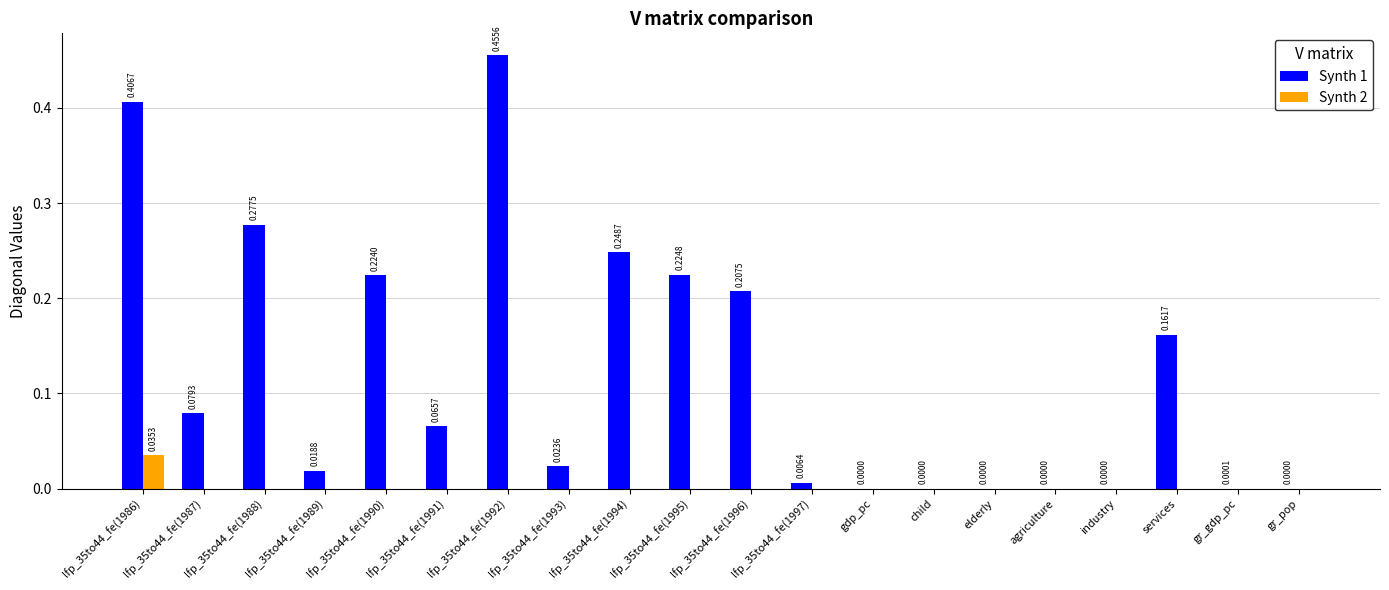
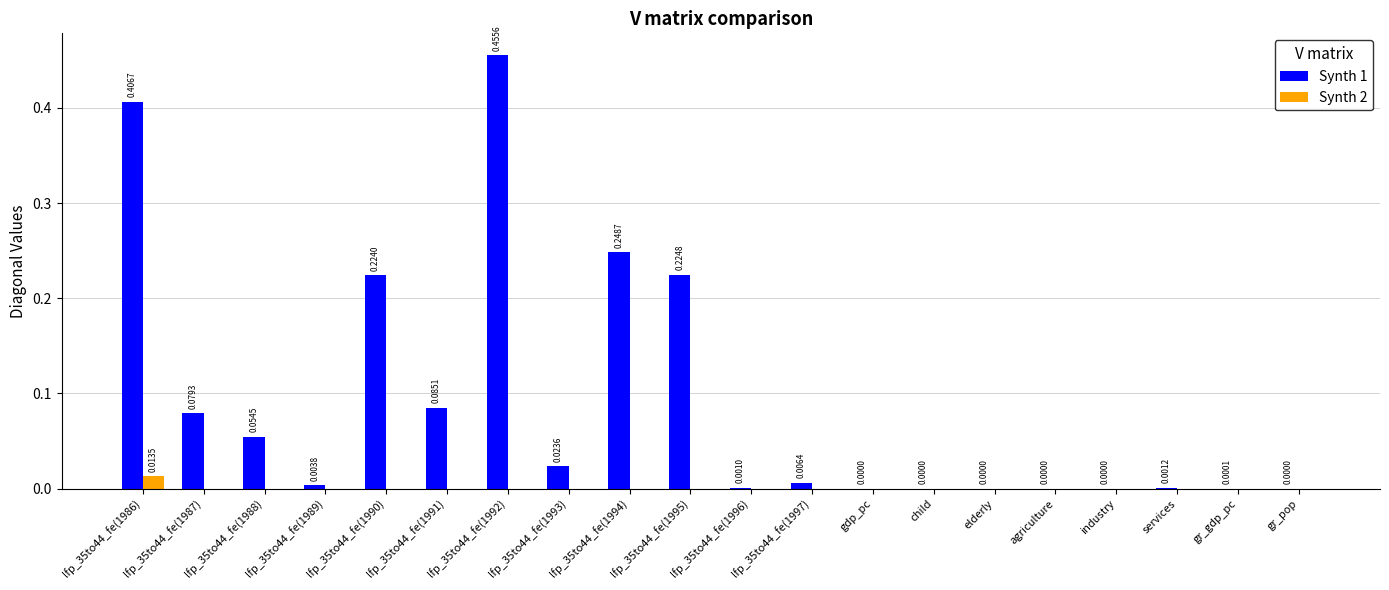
  {
    "Synth 1": {
      "lfp_35to44_fe(1986)": 0.4067,
      "lfp_35to44_fe(1987)": 0.0793,
-     "lfp_35to44_fe(1988)": 0.2775,
-     "lfp_35to44_fe(1989)": 0.0188,
+     "lfp_35to44_fe(1988)": 0.0545,
+     "lfp_35to44_fe(1989)": 0.0038,
      "lfp_35to44_fe(1990)": 0.2240,
-     "lfp_35to44_fe(1991)": 0.0657,
+     "lfp_35to44_fe(1991)": 0.0851,
      "lfp_35to44_fe(1992)": 0.4556,
      "lfp_35to44_fe(1993)": 0.0236,
      "lfp_35to44_fe(1994)": 0.2487,
      "lfp_35to44_fe(1995)": 0.2248,
-     "lfp_35to44_fe(1996)": 0.2075,
+     "lfp_35to44_fe(1996)": 0.0010,
      "lfp_35to44_fe(1997)": 0.0064,
      "gdp_pc": 0.0000,
      "child": 0.0000,
      "elderly": 0.0000,
      "agriculture": 0.0000,
      "industry": 0.0000,
-     "services": 0.1617,
+     "services": 0.0012,
      "gr_gdp_pc": 0.0001,
      "gr_pop": 0.0000
    },
    "Synth 2": {
-     "lfp_35to44_fe(1986)": 0.0353
+     "lfp_35to44_fe(1986)": 0.0135
    }
  }
